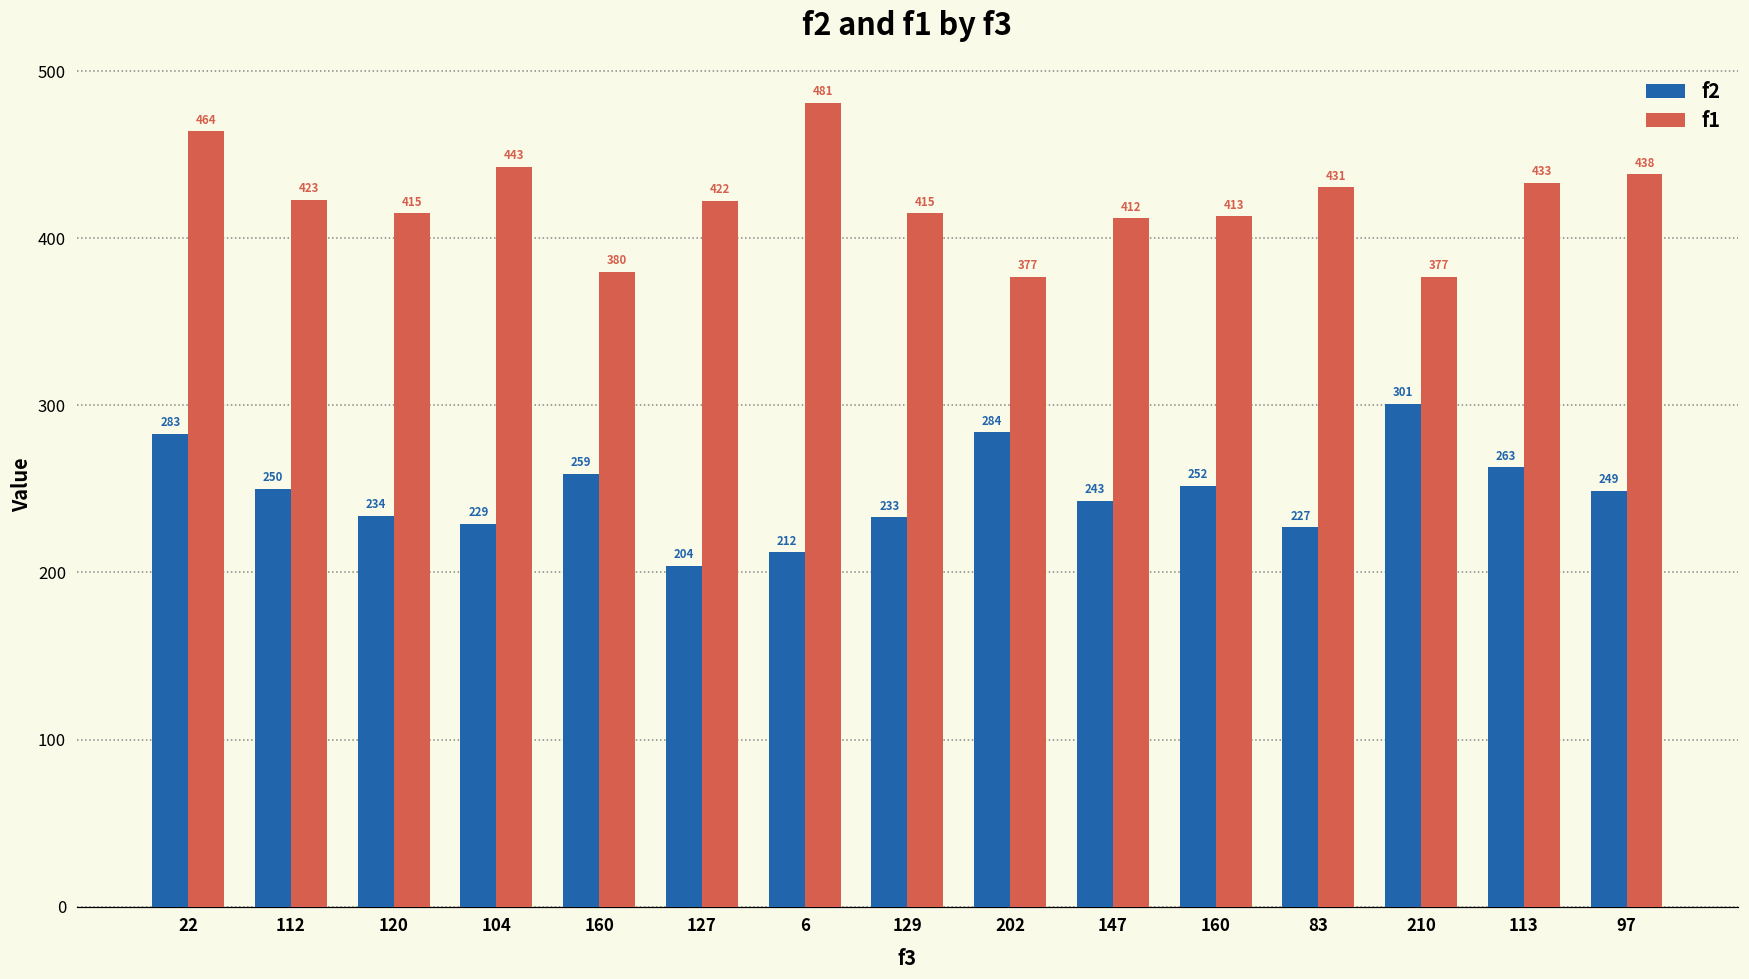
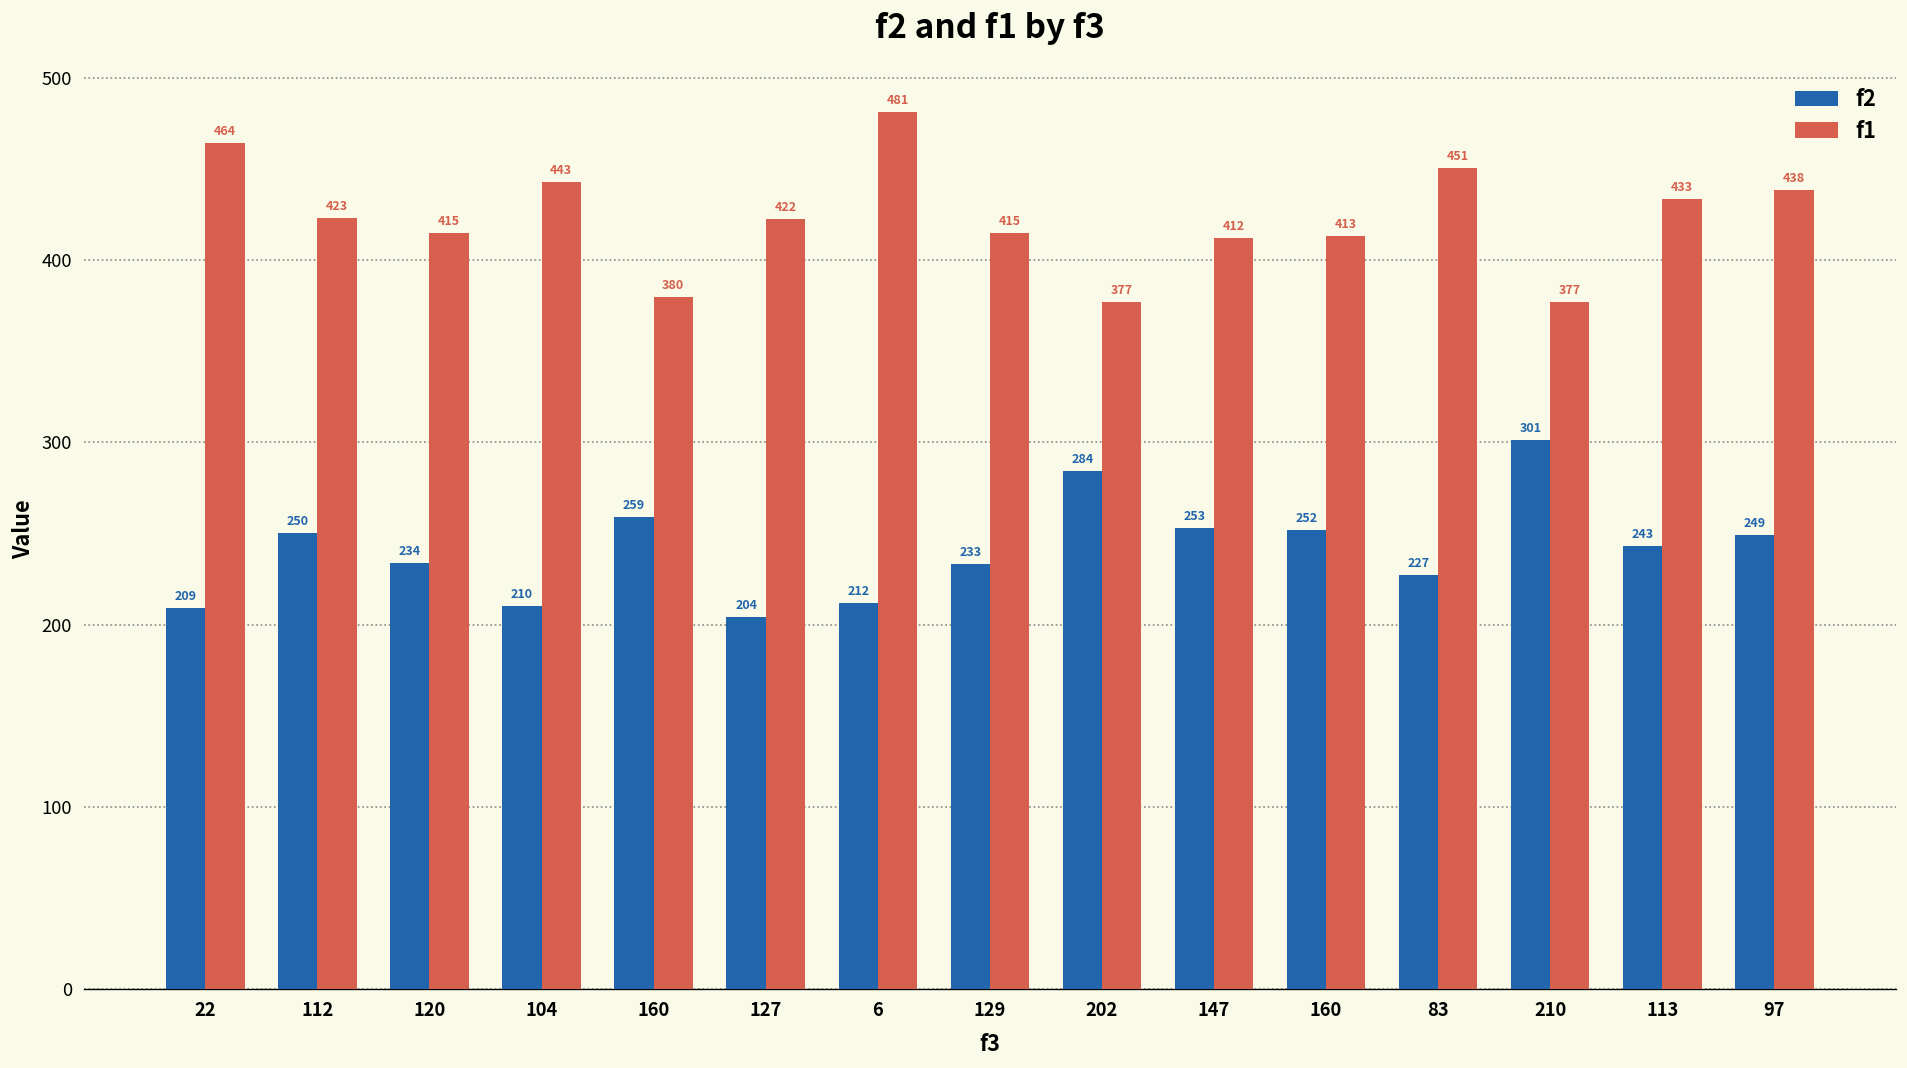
  {
    "f2": {
-     "22": 283,
+     "22": 209,
      "112": 250,
      "120": 234,
-     "104": 229,
+     "104": 210,
      "127": 204,
      "6": 212,
      "129": 233,
      "202": 284,
-     "147": 243,
+     "147": 253,
      "83": 227,
      "210": 301,
-     "113": 263,
+     "113": 243,
      "97": 249
    },
    "f1": {
      "22": 464,
      "112": 423,
      "120": 415,
      "104": 443,
      "127": 422,
      "6": 481,
      "129": 415,
      "202": 377,
      "147": 412,
-     "83": 431,
+     "83": 451,
      "210": 377,
      "113": 433,
      "97": 438
    }
  }
